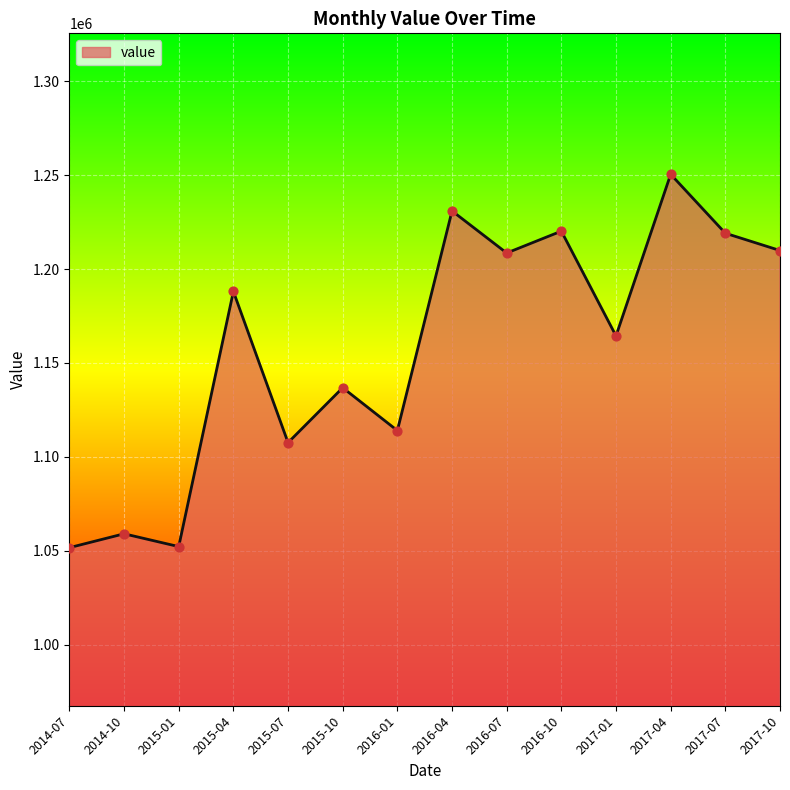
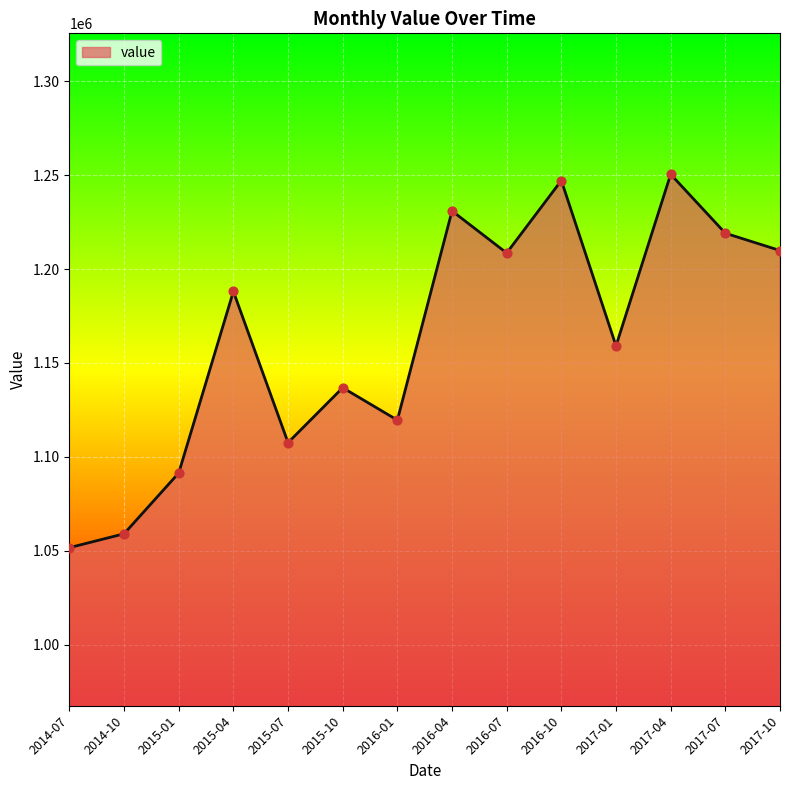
  {
    "2014-07": 1052000,
    "2014-10": 1059000,
-   "2015-01": 1052000,
+   "2015-01": 1091000,
    "2015-04": 1188000,
    "2015-07": 1108000,
    "2015-10": 1137000,
-   "2016-01": 1114000,
+   "2016-01": 1120000,
    "2016-04": 1231000,
    "2016-07": 1209000,
-   "2016-10": 1220000,
-   "2017-01": 1164000,
+   "2016-10": 1247000,
+   "2017-01": 1159000,
    "2017-04": 1250000,
    "2017-07": 1219000,
    "2017-10": 1210000
  }
